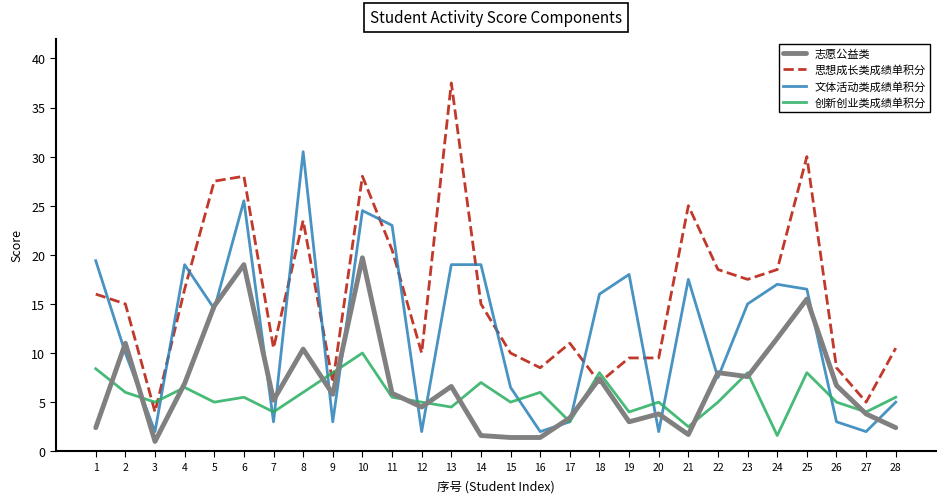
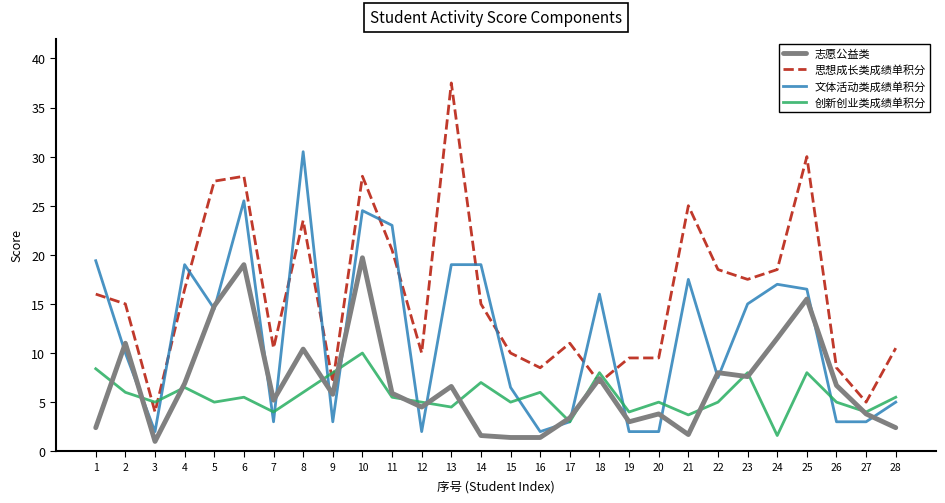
  {
    "志愿公益类": {
      "1": 2,
      "2": 11,
      "3": 1,
      "4": 7,
      "5": 15,
      "6": 19,
      "7": 5,
      "8": 10,
      "9": 6,
      "10": 20,
      "11": 6,
      "12": 5,
      "13": 7,
      "14": 2,
      "15": 1,
      "16": 1,
      "17": 3,
      "18": 7,
      "19": 3,
      "20": 4,
      "21": 2,
      "22": 8,
      "23": 8,
      "24": 12,
      "25": 16,
      "26": 7,
      "28": 2
    },
    "思想成长类成绩单积分": {
      "1": 16,
      "2": 15,
      "3": 4,
      "4": 17,
      "5": 28,
      "6": 28,
      "7": 11,
      "8": 24,
      "9": 7,
      "10": 28,
      "11": 21,
      "12": 10,
      "13": 38,
      "14": 15,
      "15": 10,
      "16": 9,
      "17": 11,
      "18": 7,
      "19": 10,
      "20": 10,
      "21": 25,
      "22": 19,
      "23": 18,
      "24": 19,
      "25": 30,
      "26": 9,
      "27": 5,
      "28": 11
    },
    "文体活动类成绩单积分": {
      "1": 19,
      "2": 10,
      "3": 2,
      "4": 19,
      "5": 15,
      "6": 26,
      "7": 3,
      "8": 31,
      "9": 3,
      "10": 25,
      "11": 23,
      "12": 2,
      "13": 19,
      "14": 19,
      "15": 7,
      "16": 2,
      "18": 16,
-     "19": 18,
+     "19": 2,
      "20": 2,
      "21": 18,
      "22": 8,
      "23": 15,
      "24": 17,
      "25": 17,
      "26": 3,
-     "27": 2,
+     "27": 3,
      "28": 5
    },
    "创新创业类成绩单积分": {
      "1": 8,
      "2": 6,
      "3": 5,
      "4": 7,
      "5": 5,
      "6": 6,
      "7": 4,
      "8": 6,
      "9": 8,
      "10": 10,
      "11": 6,
      "12": 5,
      "13": 5,
      "14": 7,
      "15": 5,
      "16": 6,
      "18": 8,
      "19": 4,
      "20": 5,
-     "21": 3,
+     "21": 4,
      "22": 5,
      "23": 8,
      "24": 2,
      "25": 8,
      "26": 5,
      "28": 6
    }
  }
